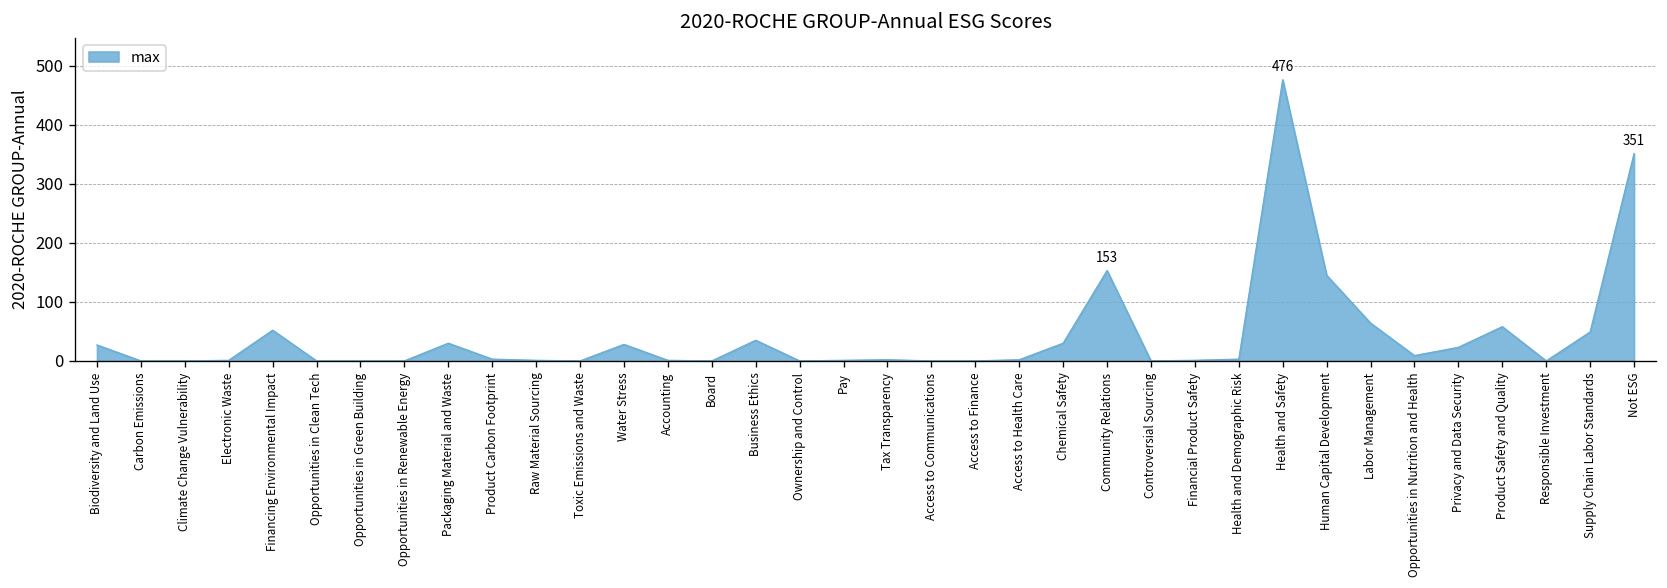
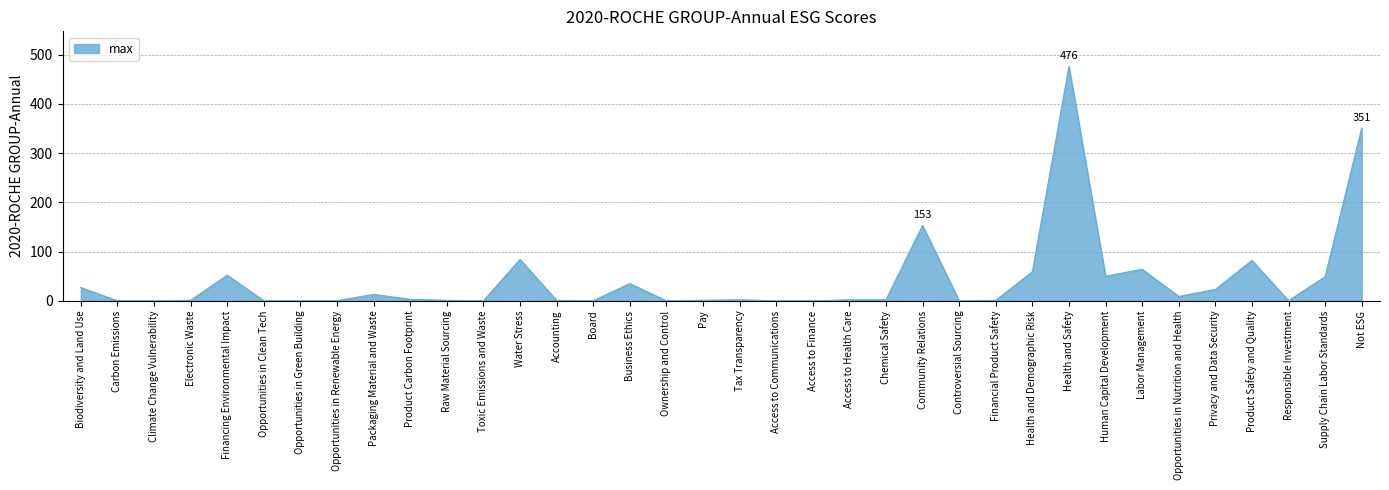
  {
    "Biodiversity and Land Use": 30,
    "Carbon Emissions": 0,
    "Climate Change Vulnerability": 0,
    "Electronic Waste": 0,
    "Financing Environmental Impact": 50,
    "Opportunities in Clean Tech": 0,
    "Opportunities in Green Building": 0,
    "Opportunities in Renewable Energy": 0,
-   "Packaging Material and Waste": 30,
+   "Packaging Material and Waste": 10,
    "Product Carbon Footprint": 0,
    "Raw Material Sourcing": 0,
    "Toxic Emissions and Waste": 0,
-   "Water Stress": 30,
+   "Water Stress": 80,
    "Accounting": 0,
    "Board": 0,
    "Business Ethics": 40,
    "Ownership and Control": 0,
    "Pay": 0,
    "Tax Transparency": 0,
    "Access to Communications": 0,
    "Access to Finance": 0,
    "Access to Health Care": 0,
-   "Chemical Safety": 30,
+   "Chemical Safety": 0,
    "Controversial Sourcing": 0,
    "Financial Product Safety": 0,
-   "Health and Demographic Risk": 0,
-   "Human Capital Development": 150,
+   "Health and Demographic Risk": 60,
+   "Human Capital Development": 50,
    "Labor Management": 60,
    "Opportunities in Nutrition and Health": 10,
    "Privacy and Data Security": 20,
-   "Product Safety and Quality": 60,
+   "Product Safety and Quality": 80,
    "Responsible Investment": 0,
    "Supply Chain Labor Standards": 50
  }
